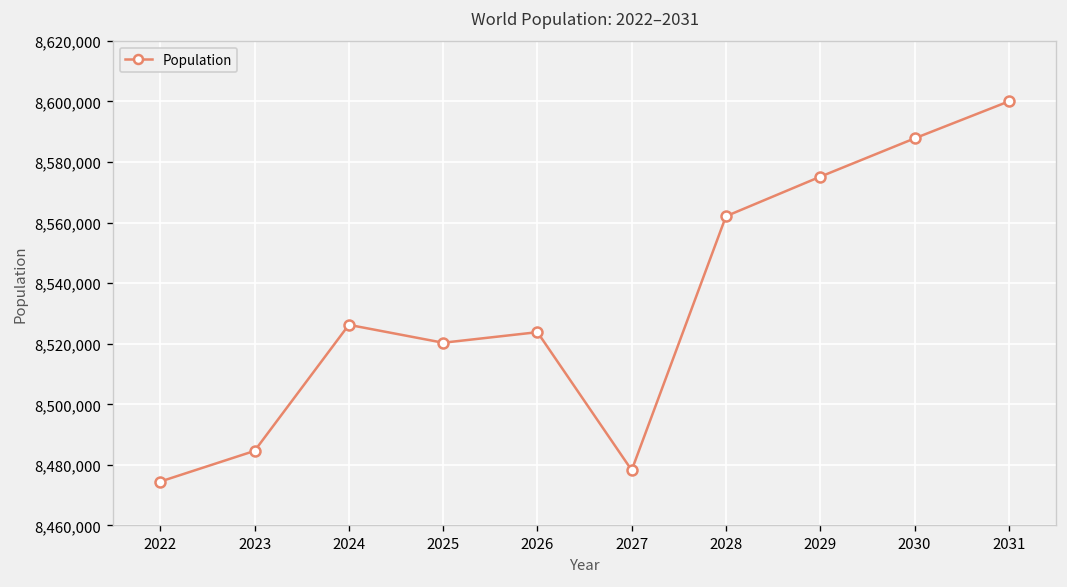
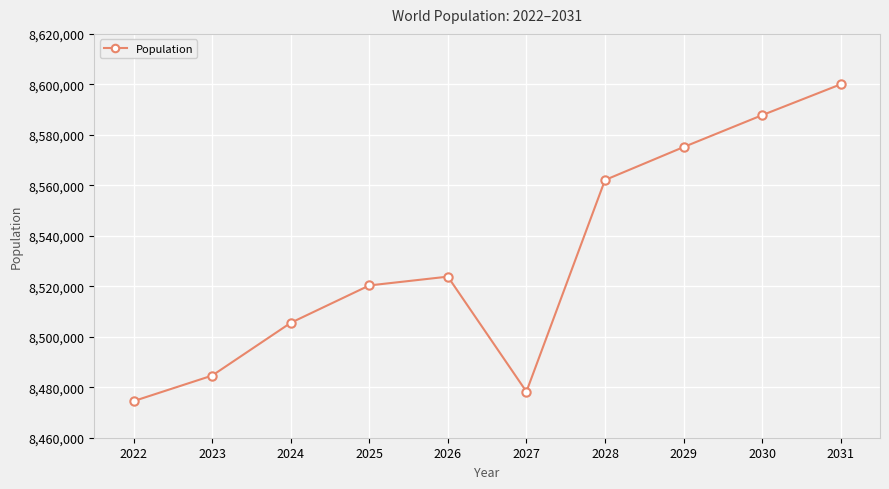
  {
    "2022": "8,474,000",
    "2023": "8,485,000",
-   "2024": "8,526,000",
+   "2024": "8,506,000",
    "2025": "8,520,000",
    "2026": "8,524,000",
    "2027": "8,478,000",
    "2028": "8,562,000",
    "2029": "8,575,000",
    "2030": "8,588,000",
    "2031": "8,600,000"
  }
